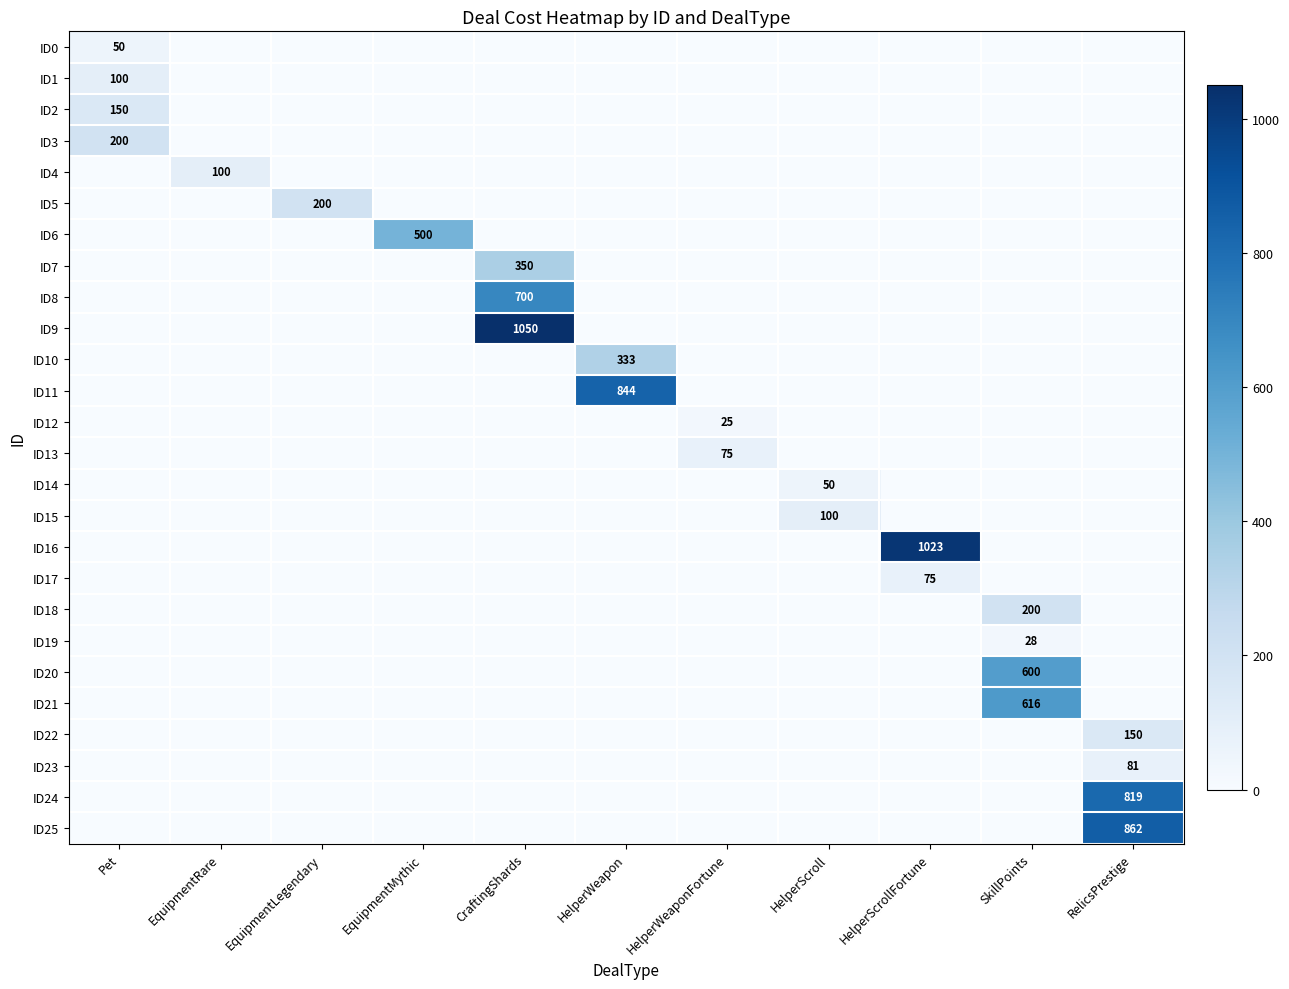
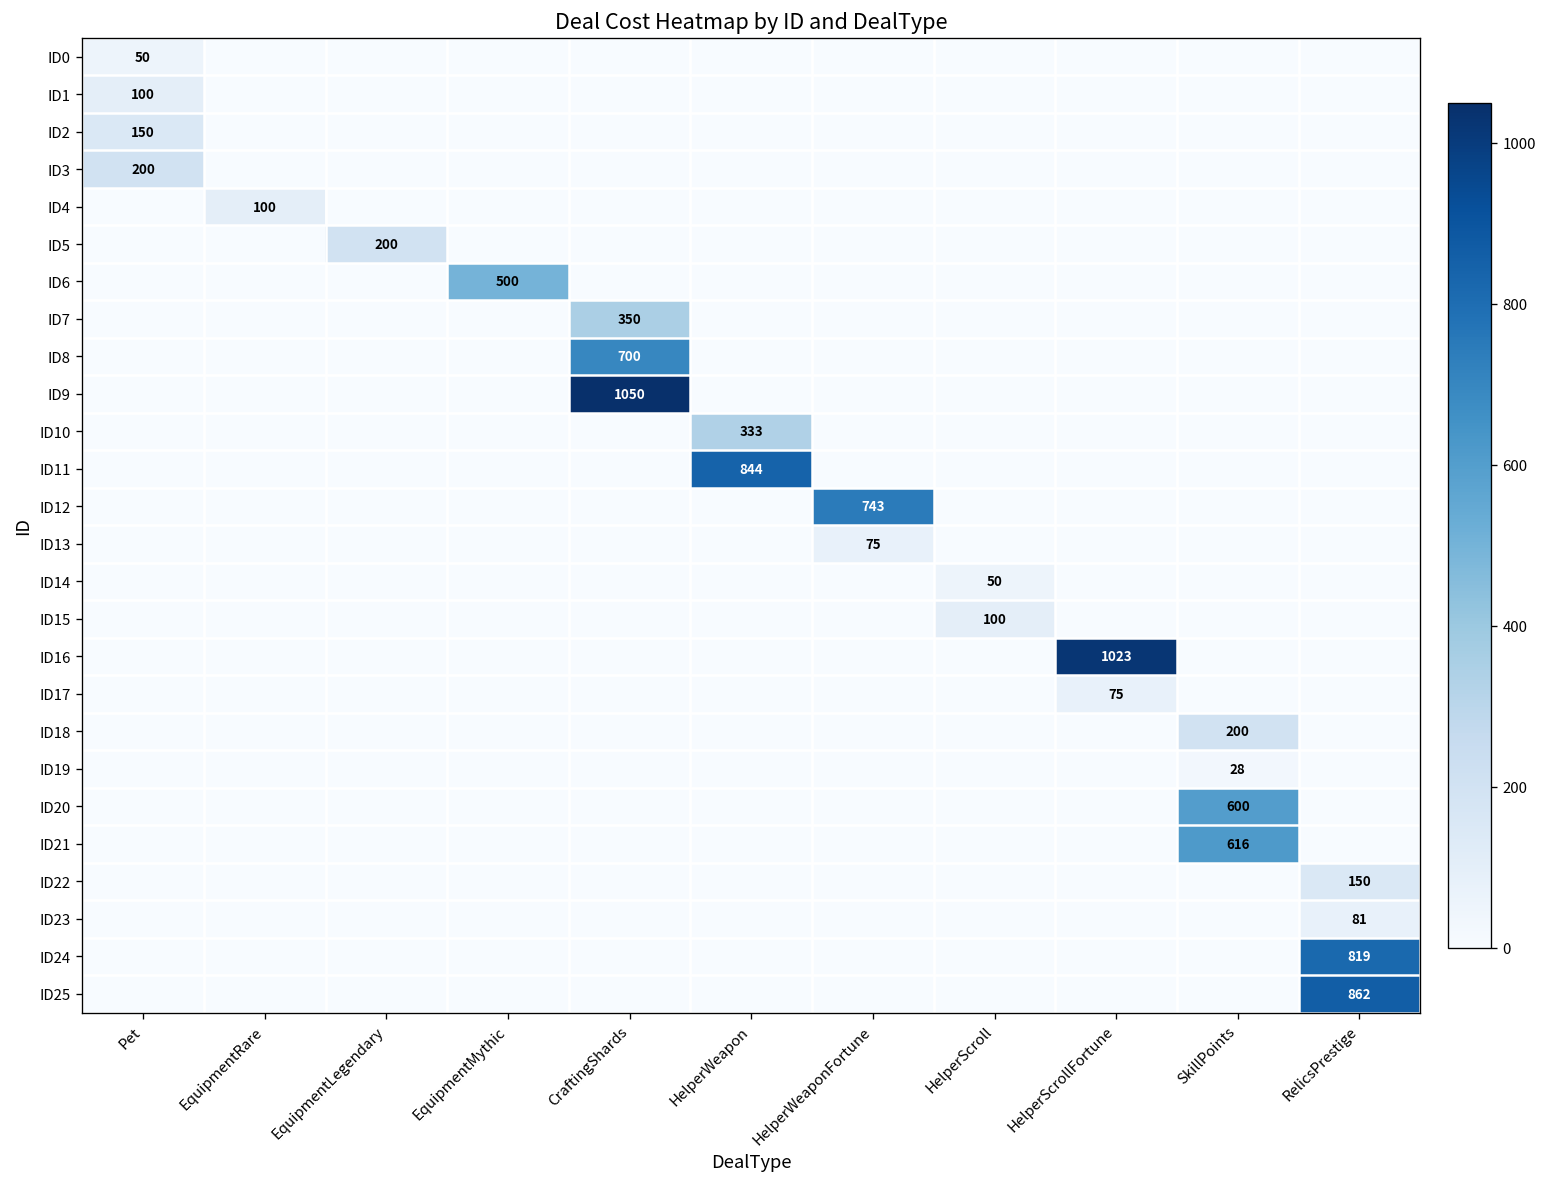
  {
    "ID0": {
      "Pet": 50
    },
    "ID1": {
      "Pet": 100
    },
    "ID2": {
      "Pet": 150
    },
    "ID3": {
      "Pet": 200
    },
    "ID4": {
      "EquipmentRare": 100
    },
    "ID5": {
      "EquipmentLegendary": 200
    },
    "ID6": {
      "EquipmentMythic": 500
    },
    "ID7": {
      "CraftingShards": 350
    },
    "ID8": {
      "CraftingShards": 700
    },
    "ID9": {
      "CraftingShards": 1050
    },
    "ID10": {
      "HelperWeapon": 333
    },
    "ID11": {
      "HelperWeapon": 844
    },
    "ID12": {
-     "HelperWeaponFortune": 25
+     "HelperWeaponFortune": 743
    },
    "ID13": {
      "HelperWeaponFortune": 75
    },
    "ID14": {
      "HelperScroll": 50
    },
    "ID15": {
      "HelperScroll": 100
    },
    "ID16": {
      "HelperScrollFortune": 1023
    },
    "ID17": {
      "HelperScrollFortune": 75
    },
    "ID18": {
      "SkillPoints": 200
    },
    "ID19": {
      "SkillPoints": 28
    },
    "ID20": {
      "SkillPoints": 600
    },
    "ID21": {
      "SkillPoints": 616
    },
    "ID22": {
      "RelicsPrestige": 150
    },
    "ID23": {
      "RelicsPrestige": 81
    },
    "ID24": {
      "RelicsPrestige": 819
    },
    "ID25": {
      "RelicsPrestige": 862
    }
  }
